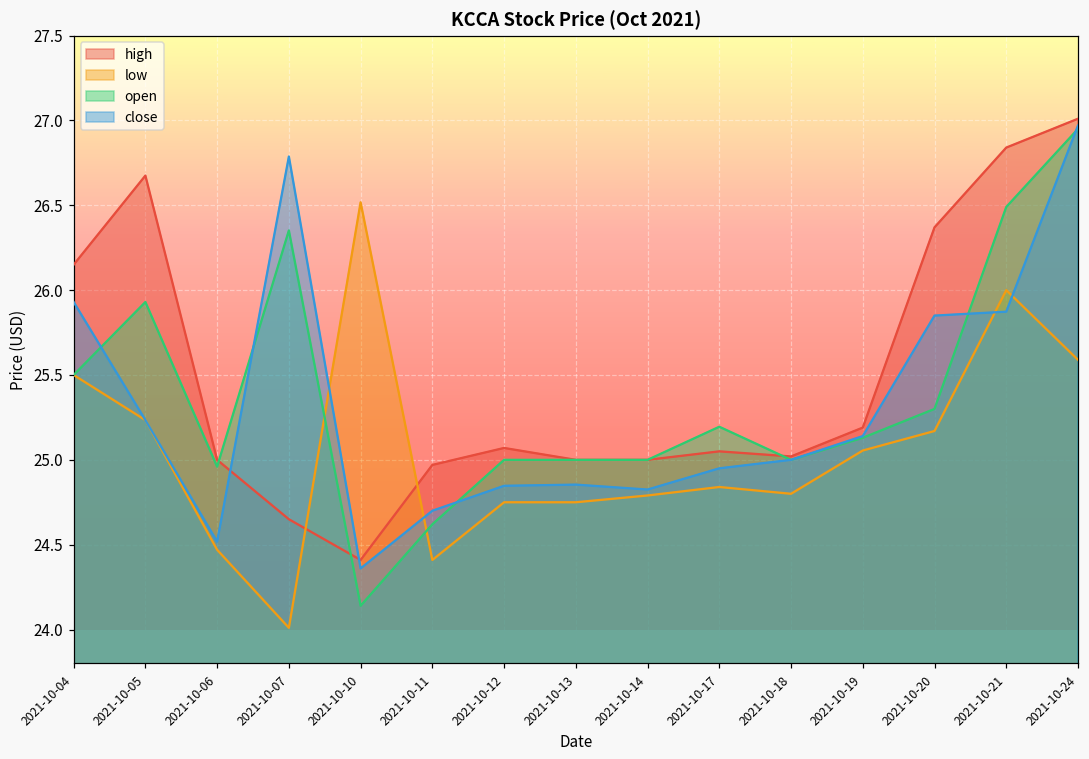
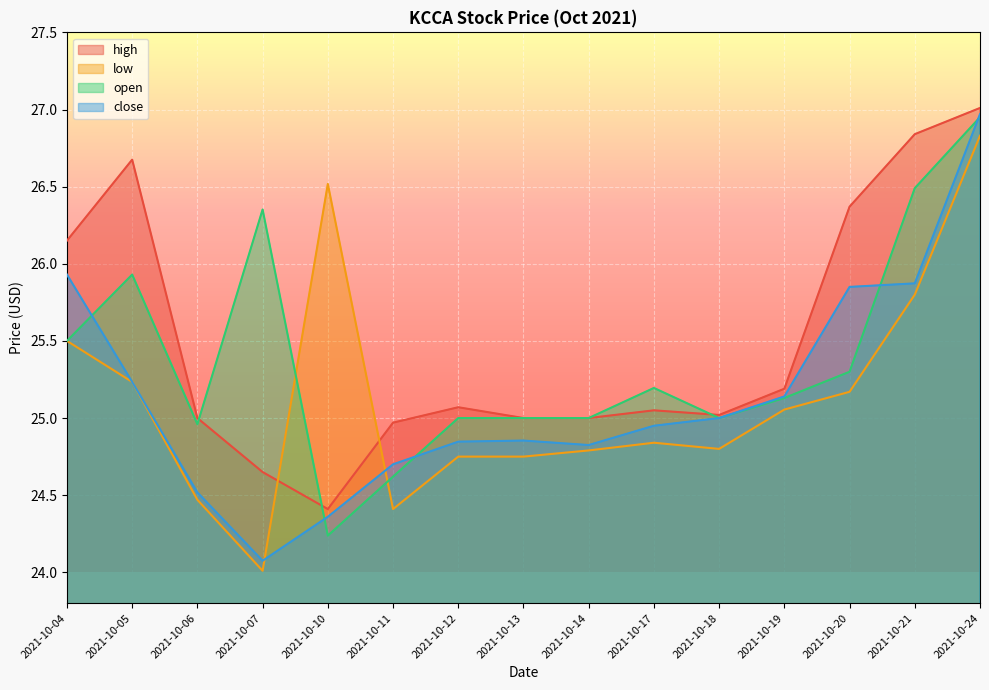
  {
    "high": {
      "2021-10-04": 26.15,
      "2021-10-05": 26.67,
      "2021-10-06": 25.00,
      "2021-10-07": 24.65,
      "2021-10-10": 24.41,
      "2021-10-11": 24.97,
      "2021-10-12": 25.07,
      "2021-10-17": 25.05,
      "2021-10-18": 25.02,
      "2021-10-19": 25.19,
      "2021-10-20": 26.37,
      "2021-10-21": 26.84,
      "2021-10-24": 27.01
    },
    "low": {
      "2021-10-06": 24.47,
      "2021-10-07": 24.01,
      "2021-10-10": 26.52,
      "2021-10-11": 24.41,
      "2021-10-12": 24.75,
      "2021-10-13": 24.75,
      "2021-10-14": 24.79,
      "2021-10-17": 24.84,
      "2021-10-18": 24.80,
      "2021-10-19": 25.06,
      "2021-10-20": 25.17,
-     "2021-10-21": 26.0,
-     "2021-10-24": 25.59
+     "2021-10-21": 25.8,
+     "2021-10-24": 26.83
    },
    "open": {
      "2021-10-05": 25.93,
      "2021-10-06": 24.96,
      "2021-10-07": 26.35,
-     "2021-10-10": 24.14,
+     "2021-10-10": 24.24,
      "2021-10-11": 24.62,
      "2021-10-12": 25.00,
      "2021-10-17": 25.20,
      "2021-10-20": 25.30,
      "2021-10-21": 26.49,
      "2021-10-24": 26.95
    },
    "close": {
      "2021-10-04": 25.93,
      "2021-10-06": 24.52,
-     "2021-10-07": 26.79,
+     "2021-10-07": 24.08,
      "2021-10-10": 24.36,
      "2021-10-11": 24.70,
      "2021-10-12": 24.85,
      "2021-10-13": 24.85,
      "2021-10-14": 24.83,
      "2021-10-17": 24.95,
      "2021-10-20": 25.85,
      "2021-10-21": 25.87,
      "2021-10-24": 26.97
    }
  }
